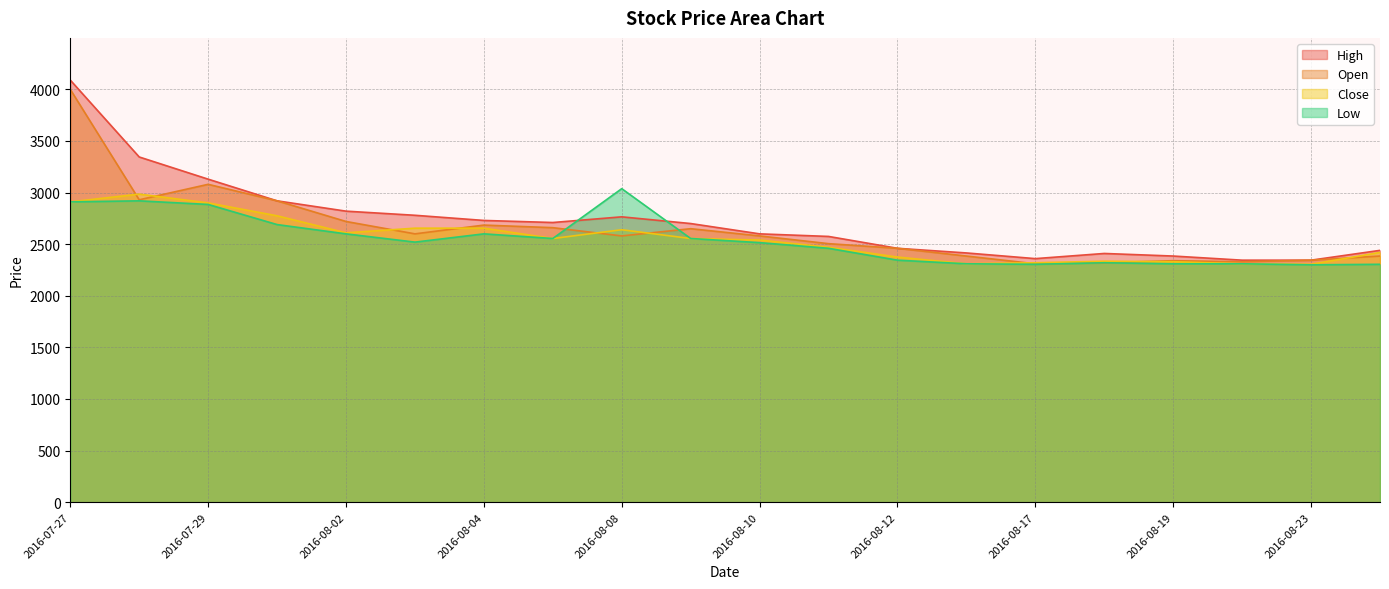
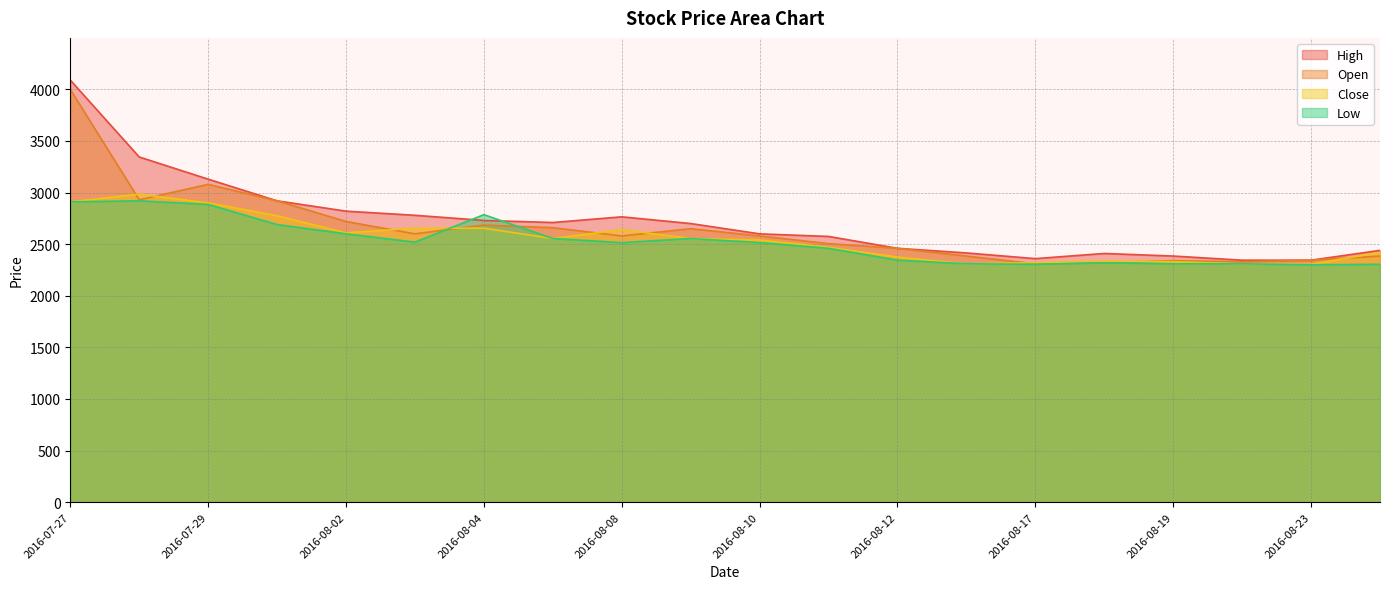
  {
    "Low": {
-     "2016-08-04": 2600,
-     "2016-08-08": 3040,
+     "2016-08-04": 2790,
+     "2016-08-08": 2520,
      "2016-08-12": 2350
    }
  }
